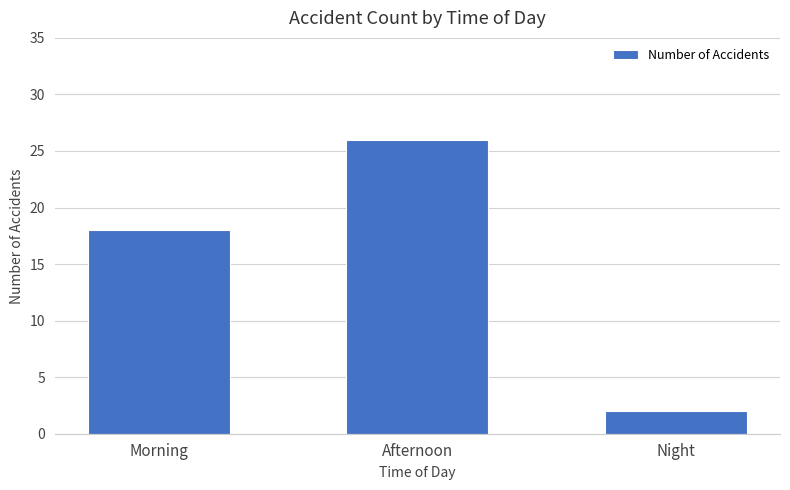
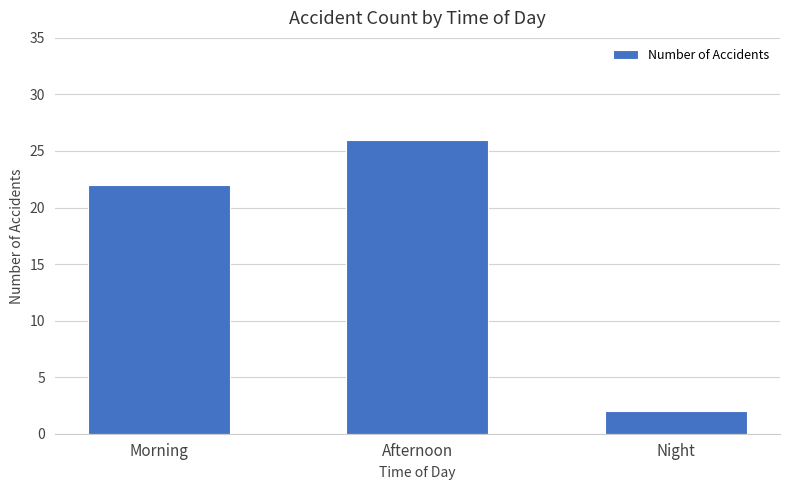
  {
-   "Morning": 18,
+   "Morning": 22,
    "Afternoon": 26,
    "Night": 2
  }
